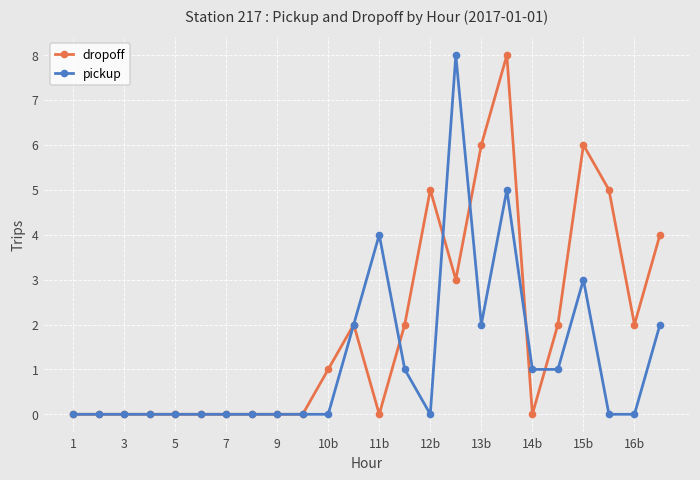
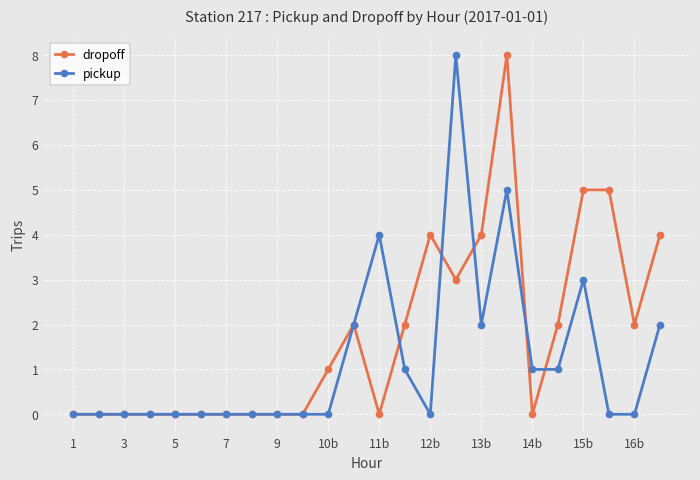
  {
    "dropoff": {
      "10b": 1,
      "11b": 0,
-     "12b": 5,
-     "13b": 6,
+     "12b": 4,
+     "13b": 4,
      "14b": 0,
-     "15b": 6,
+     "15b": 5,
      "16b": 2
    },
    "pickup": {
      "10b": 0,
      "11b": 4,
      "12b": 0,
      "13b": 2,
      "14b": 1,
      "15b": 3,
      "16b": 0
    }
  }
